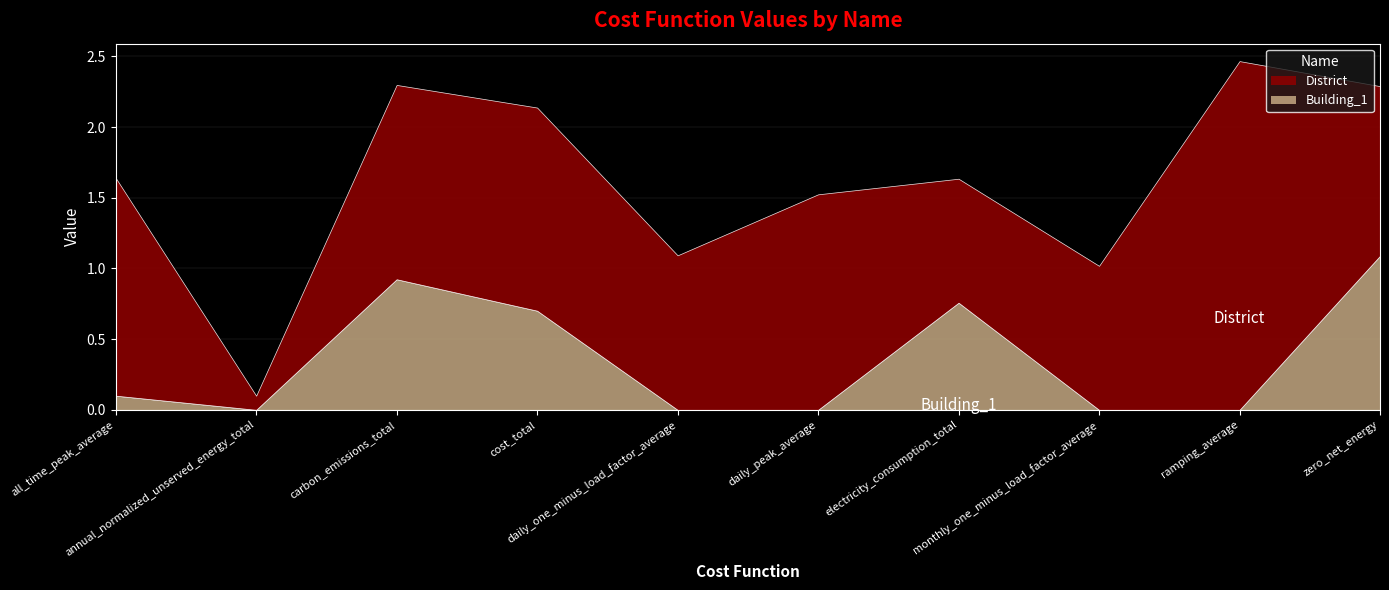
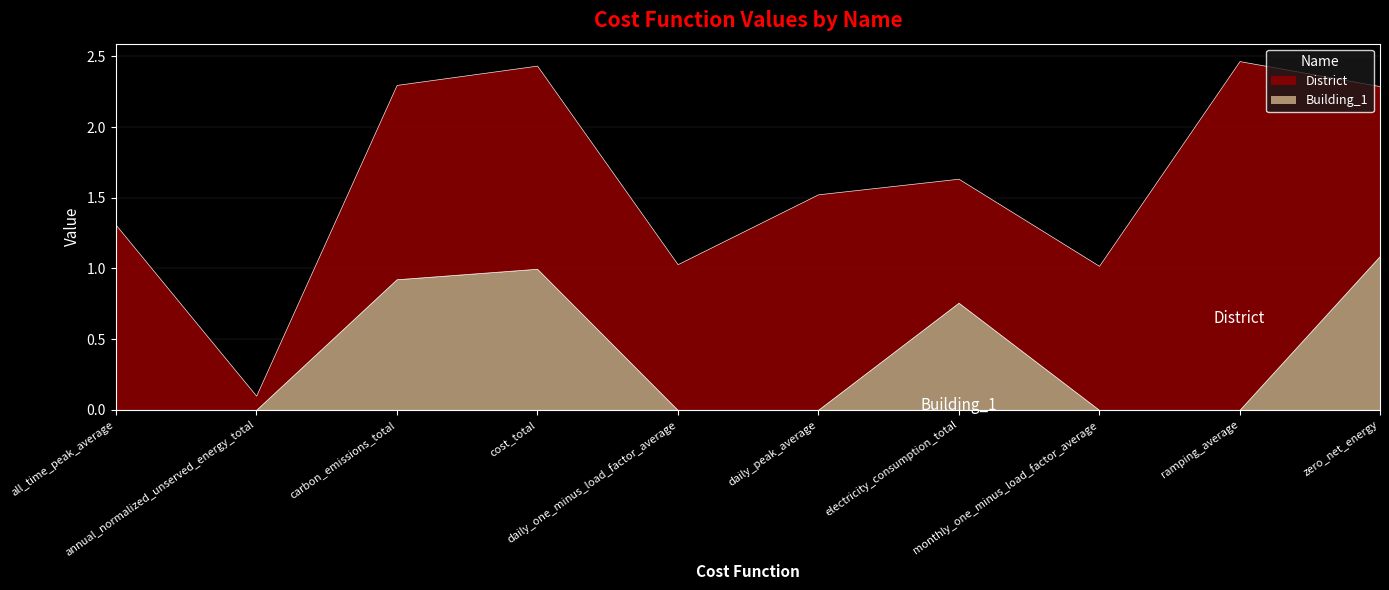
  {
    "Building_1": {
-     "all_time_peak_average": 0.1,
+     "all_time_peak_average": 0.0,
      "annual_normalized_unserved_energy_total": 0.00,
      "carbon_emissions_total": 0.92,
-     "cost_total": 0.70,
+     "cost_total": 1.00,
      "daily_one_minus_load_factor_average": 0.00,
      "daily_peak_average": 0.00,
      "electricity_consumption_total": 0.76,
      "monthly_one_minus_load_factor_average": 0.00,
      "ramping_average": 0.00,
      "zero_net_energy": 1.09
    },
    "District": {
-     "all_time_peak_average": 1.54,
+     "all_time_peak_average": 1.31,
      "annual_normalized_unserved_energy_total": 0.10,
      "carbon_emissions_total": 1.37,
      "cost_total": 1.44,
-     "daily_one_minus_load_factor_average": 1.09,
+     "daily_one_minus_load_factor_average": 1.03,
      "daily_peak_average": 1.52,
      "electricity_consumption_total": 0.88,
      "monthly_one_minus_load_factor_average": 1.02,
      "ramping_average": 2.47,
      "zero_net_energy": 1.20
    }
  }
